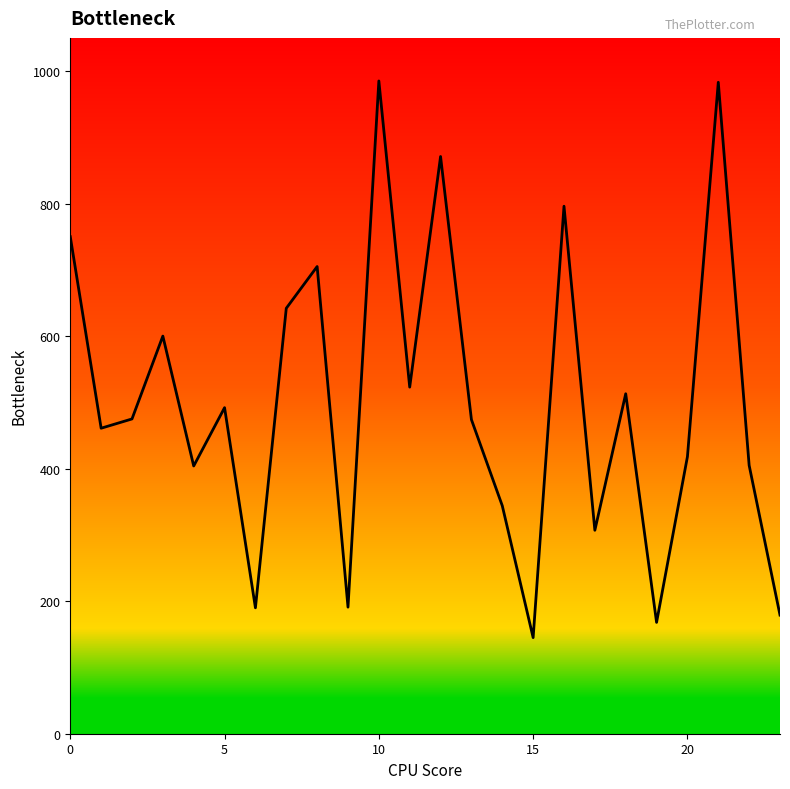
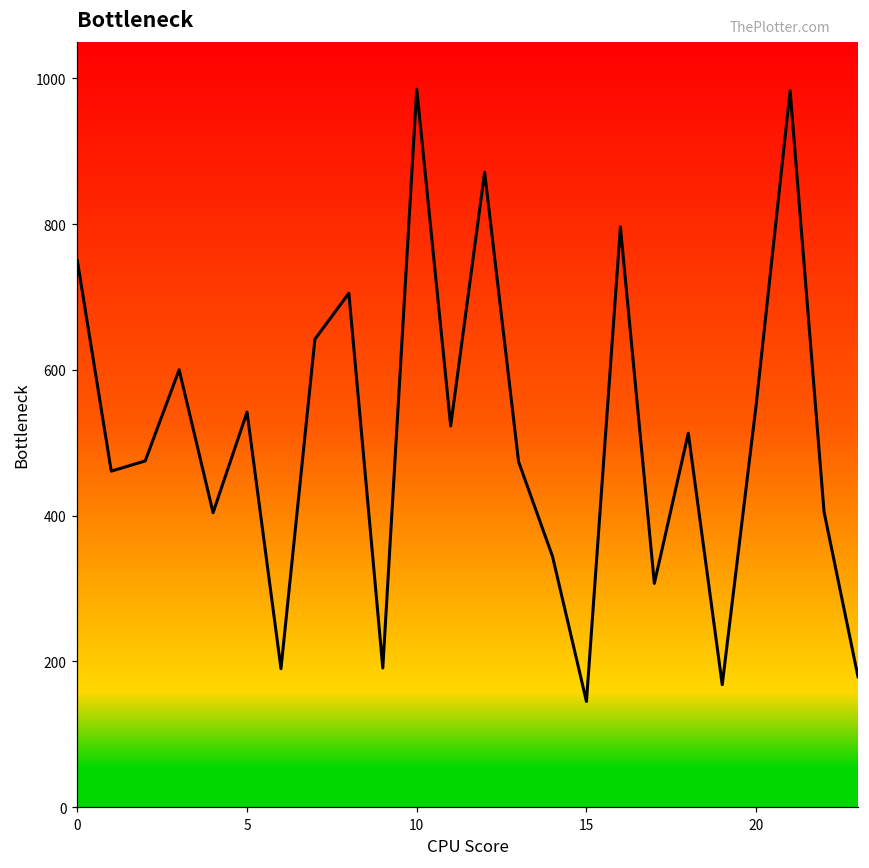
  {
    "0": 750,
-   "5": 490,
+   "5": 540,
    "10": 990,
    "15": 150,
-   "20": 420
+   "20": 550
  }
